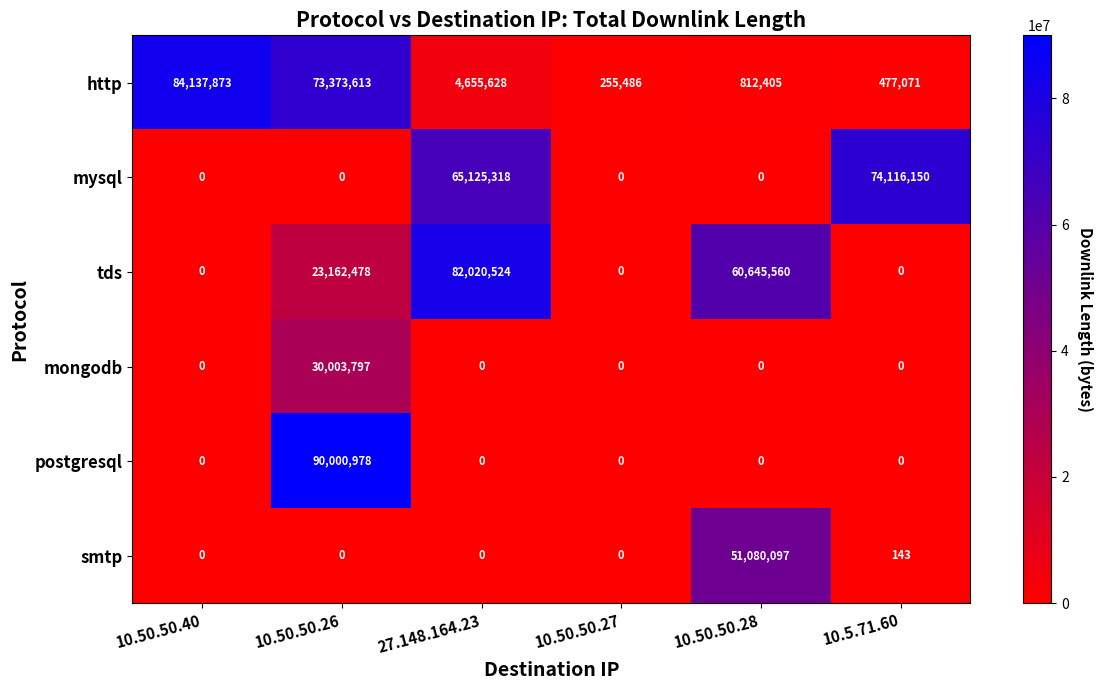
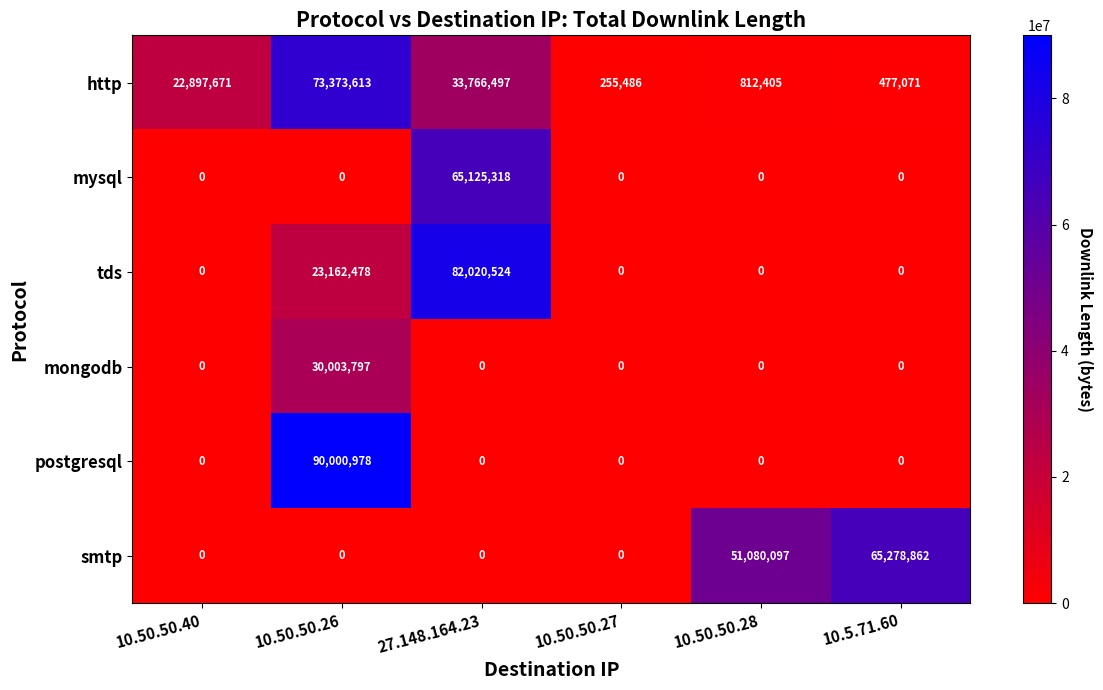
  {
    "http": {
-     "10.50.50.40": "84,137,873",
+     "10.50.50.40": "22,897,671",
      "10.50.50.26": "73,373,613",
-     "27.148.164.23": "4,655,628",
+     "27.148.164.23": "33,766,497",
      "10.50.50.27": "255,486",
      "10.50.50.28": "812,405",
      "10.5.71.60": "477,071"
    },
    "mysql": {
      "10.50.50.40": "0",
      "10.50.50.26": "0",
      "27.148.164.23": "65,125,318",
      "10.50.50.27": "0",
      "10.50.50.28": "0",
-     "10.5.71.60": "74,116,150"
+     "10.5.71.60": "0"
    },
    "tds": {
      "10.50.50.40": "0",
      "10.50.50.26": "23,162,478",
      "27.148.164.23": "82,020,524",
      "10.50.50.27": "0",
-     "10.50.50.28": "60,645,560",
+     "10.50.50.28": "0",
      "10.5.71.60": "0"
    },
    "mongodb": {
      "10.50.50.40": "0",
      "10.50.50.26": "30,003,797",
      "27.148.164.23": "0",
      "10.50.50.27": "0",
      "10.50.50.28": "0",
      "10.5.71.60": "0"
    },
    "postgresql": {
      "10.50.50.40": "0",
      "10.50.50.26": "90,000,978",
      "27.148.164.23": "0",
      "10.50.50.27": "0",
      "10.50.50.28": "0",
      "10.5.71.60": "0"
    },
    "smtp": {
      "10.50.50.40": "0",
      "10.50.50.26": "0",
      "27.148.164.23": "0",
      "10.50.50.27": "0",
      "10.50.50.28": "51,080,097",
-     "10.5.71.60": "143"
+     "10.5.71.60": "65,278,862"
    }
  }
